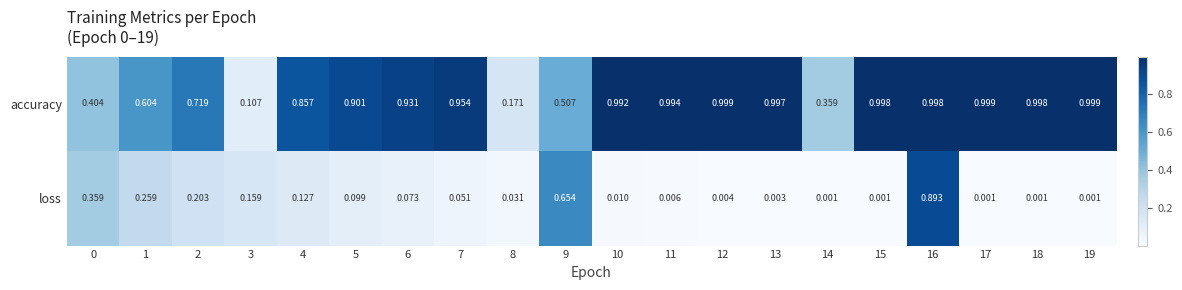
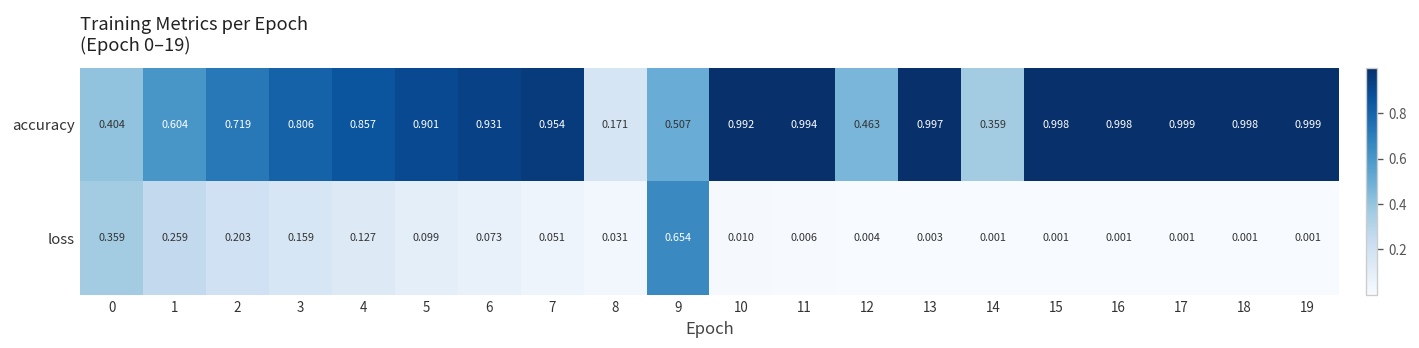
  {
    "accuracy": {
      "0": 0.404,
      "1": 0.604,
      "2": 0.719,
-     "3": 0.107,
+     "3": 0.806,
      "4": 0.857,
      "5": 0.901,
      "6": 0.931,
      "7": 0.954,
      "8": 0.171,
      "9": 0.507,
      "10": 0.992,
      "11": 0.994,
-     "12": 0.999,
+     "12": 0.463,
      "13": 0.997,
      "14": 0.359,
      "15": 0.998,
      "16": 0.998,
      "17": 0.999,
      "18": 0.998,
      "19": 0.999
    },
    "loss": {
      "0": 0.359,
      "1": 0.259,
      "2": 0.203,
      "3": 0.159,
      "4": 0.127,
      "5": 0.099,
      "6": 0.073,
      "7": 0.051,
      "8": 0.031,
      "9": 0.654,
      "10": 0.010,
      "11": 0.006,
      "12": 0.004,
      "13": 0.003,
      "14": 0.001,
      "15": 0.001,
-     "16": 0.893,
+     "16": 0.001,
      "17": 0.001,
      "18": 0.001,
      "19": 0.001
    }
  }
